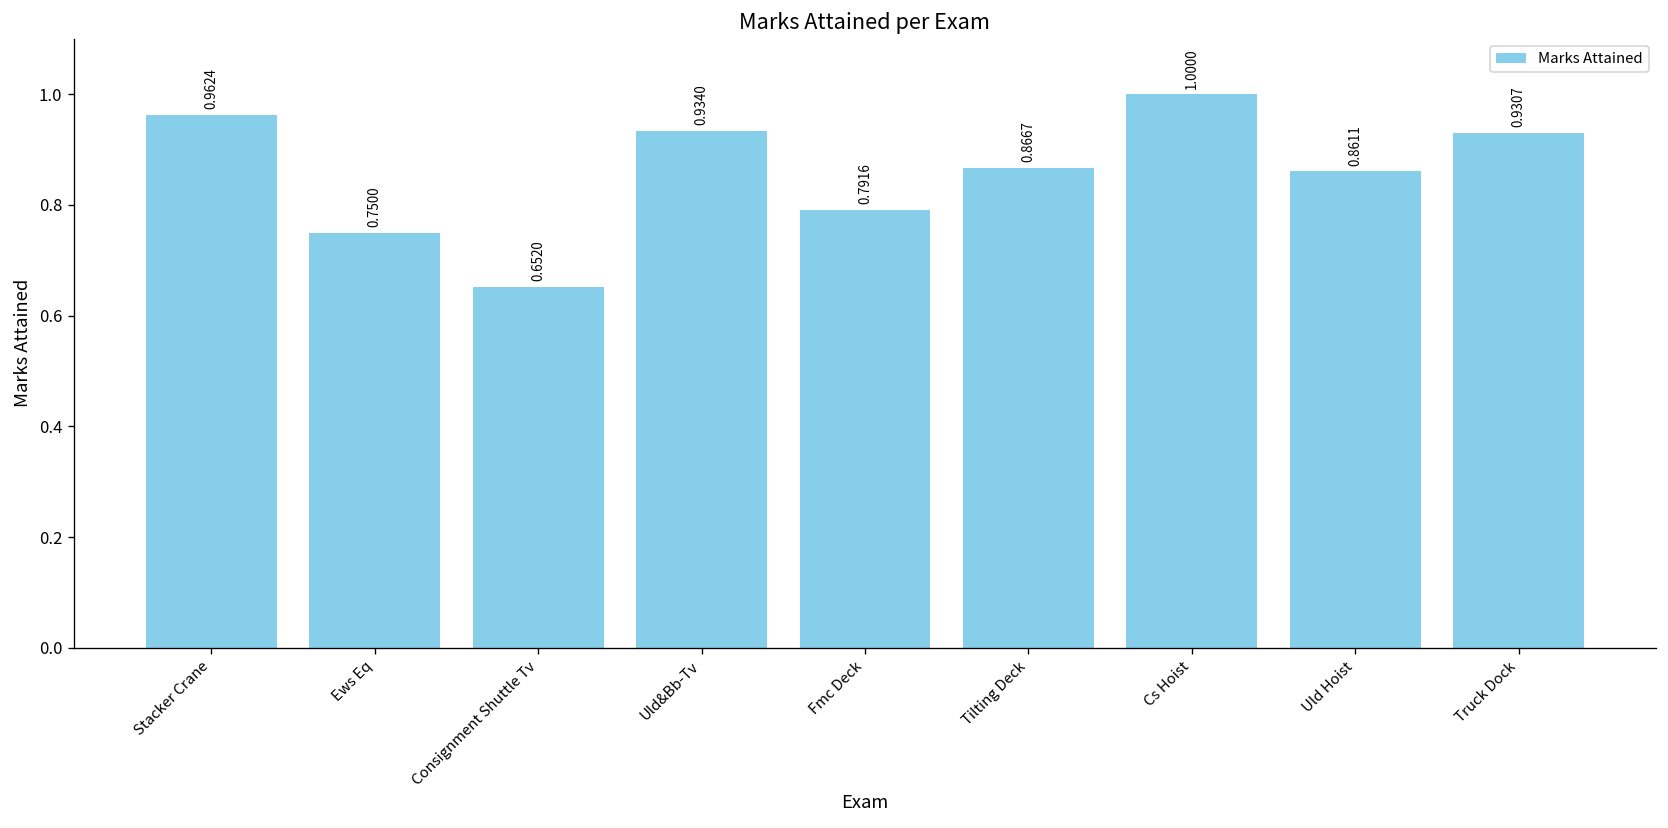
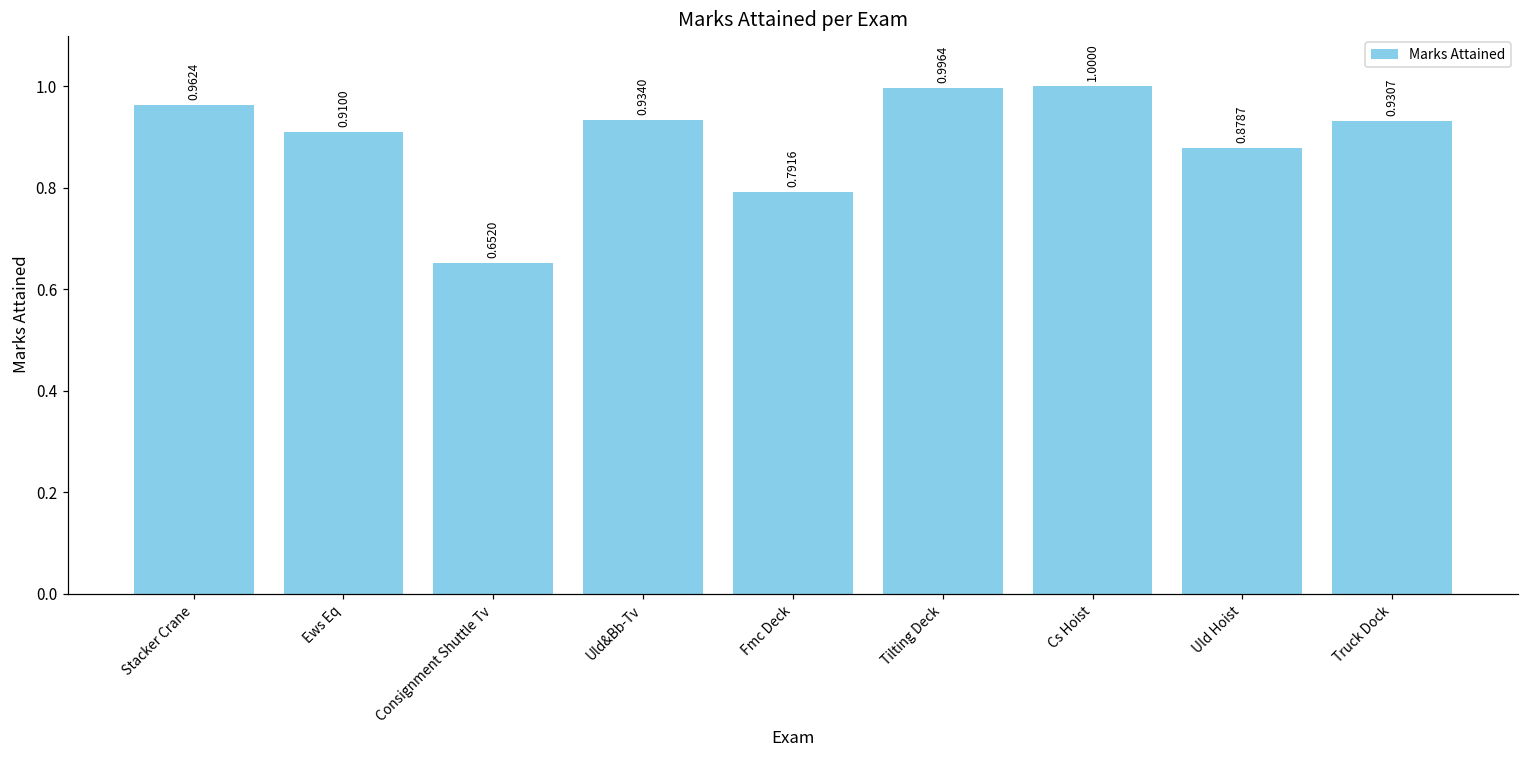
  {
    "Stacker Crane": 0.9624,
-   "Ews Eq": 0.7500,
+   "Ews Eq": 0.9100,
    "Consignment Shuttle Tv": 0.6520,
    "Uld&Bb-Tv": 0.9340,
    "Fmc Deck": 0.7916,
-   "Tilting Deck": 0.8667,
+   "Tilting Deck": 0.9964,
    "Cs Hoist": 1.0000,
-   "Uld Hoist": 0.8611,
+   "Uld Hoist": 0.8787,
    "Truck Dock": 0.9307
  }
